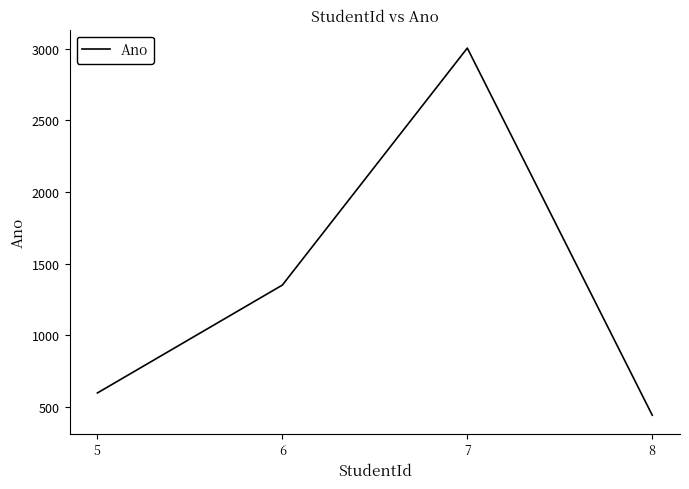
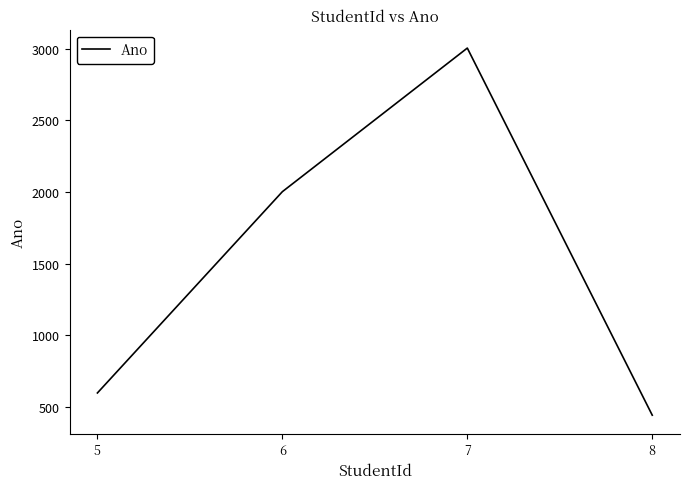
  {
    "5": 600,
-   "6": 1350,
+   "6": 2000,
    "7": 3000,
    "8": 440
  }
